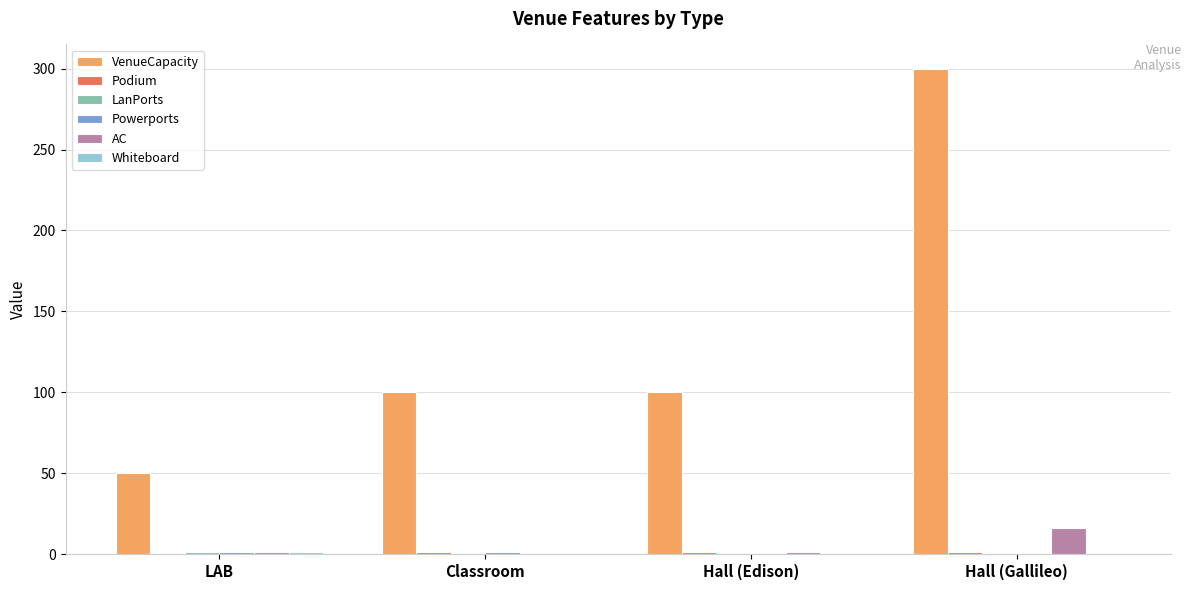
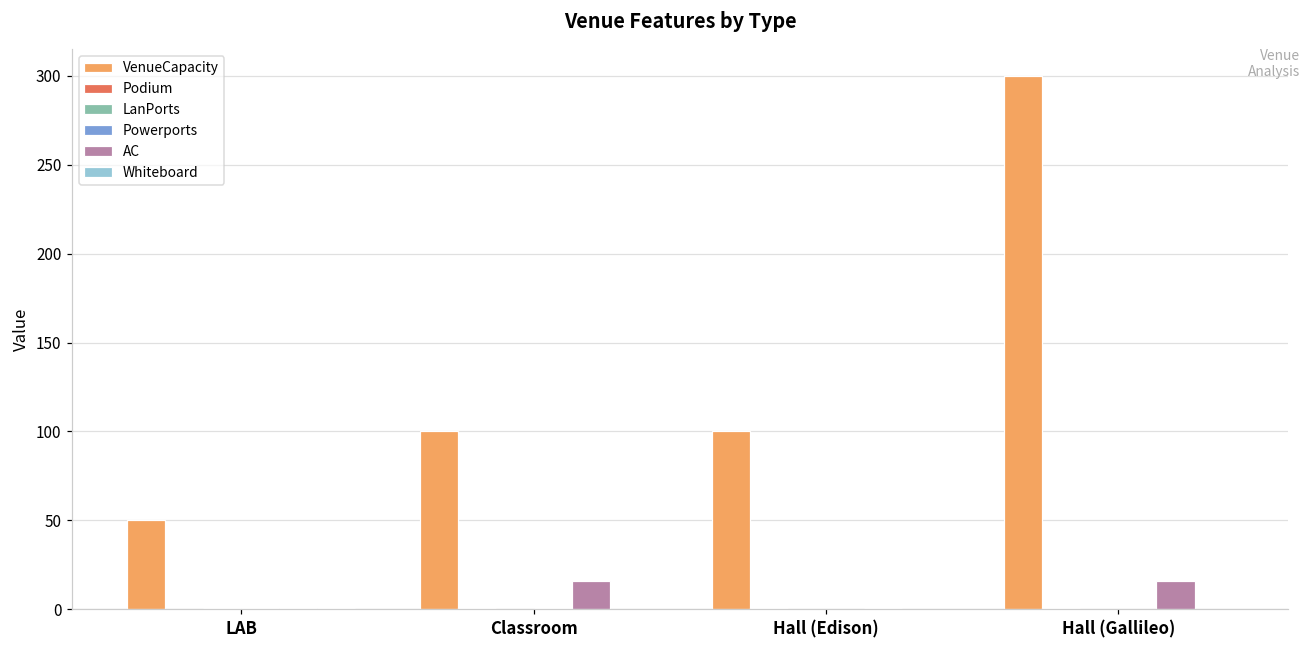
  {
    "AC": {
-     "Classroom": 0,
+     "Classroom": 16,
      "Hall (Gallileo)": 16
    }
  }
